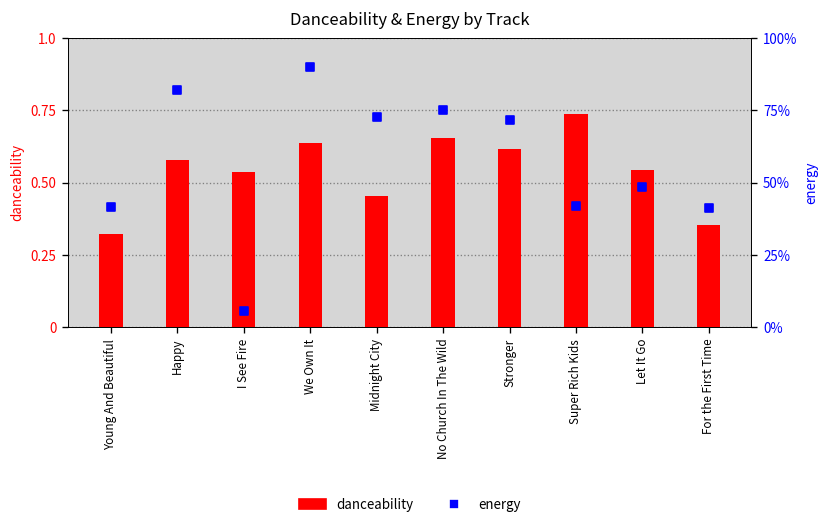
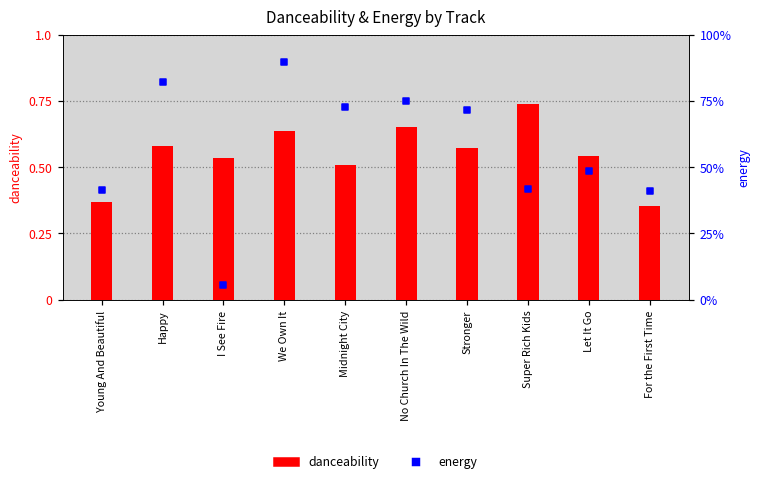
  {
    "danceability": {
-     "Young And Beautiful": 0.32,
+     "Young And Beautiful": 0.37,
      "Happy": 0.58,
      "I See Fire": 0.54,
      "We Own It": 0.64,
-     "Midnight City": 0.46,
+     "Midnight City": 0.51,
      "No Church In The Wild": 0.65,
-     "Stronger": 0.62,
+     "Stronger": 0.57,
      "Super Rich Kids": 0.74,
      "Let It Go": 0.54,
      "For the First Time": 0.35
    }
  }
